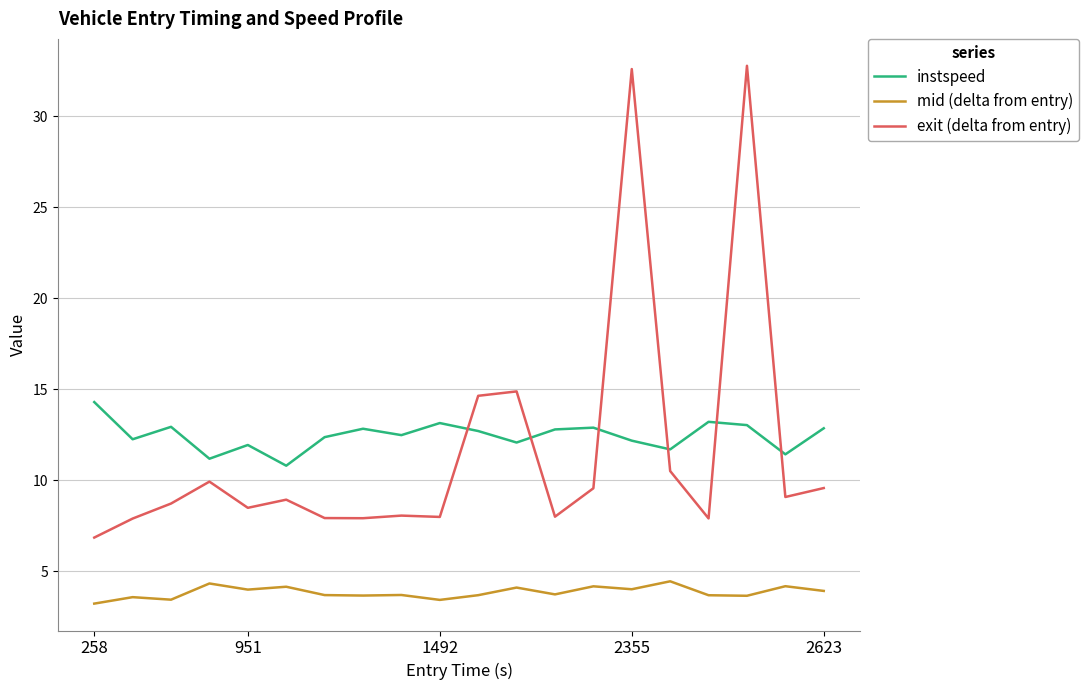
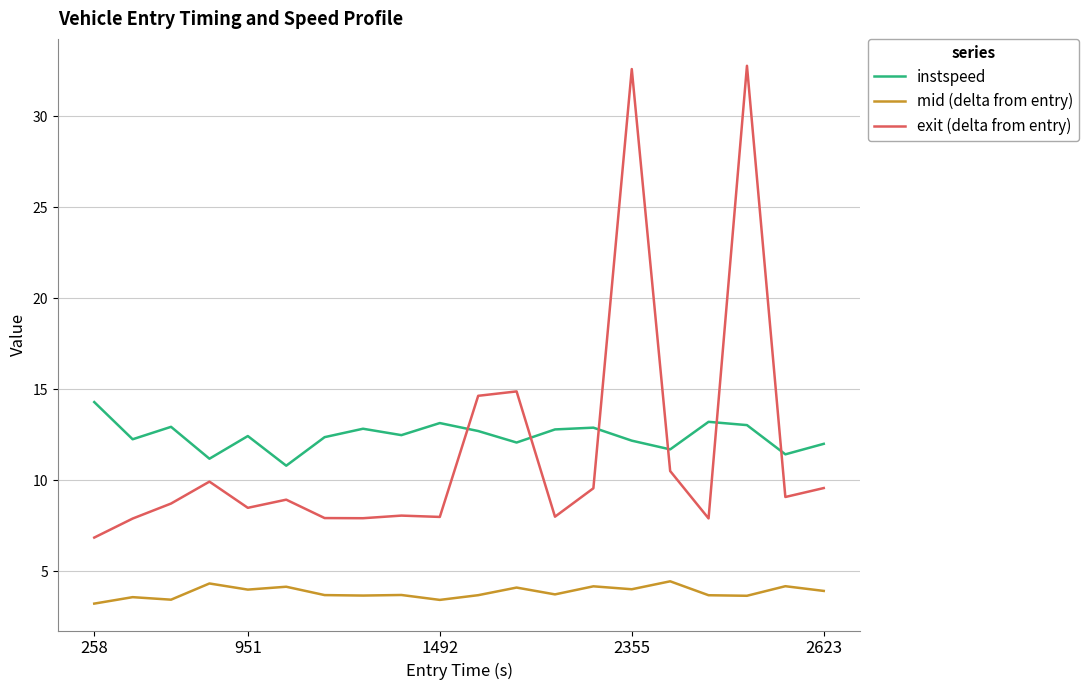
  {
    "instspeed": {
      "258": 14.3,
-     "951": 11.9,
+     "951": 12.4,
      "1492": 13.1,
      "2355": 12.2,
-     "2623": 12.9
+     "2623": 12.0
    },
    "mid (delta from entry)": {
      "258": 3.2,
      "951": 4.0,
      "1492": 3.4,
      "2355": 4.0,
      "2623": 3.9
    },
    "exit (delta from entry)": {
      "258": 6.9,
      "951": 8.5,
      "1492": 8.0,
      "2355": 32.6,
      "2623": 9.6
    }
  }
